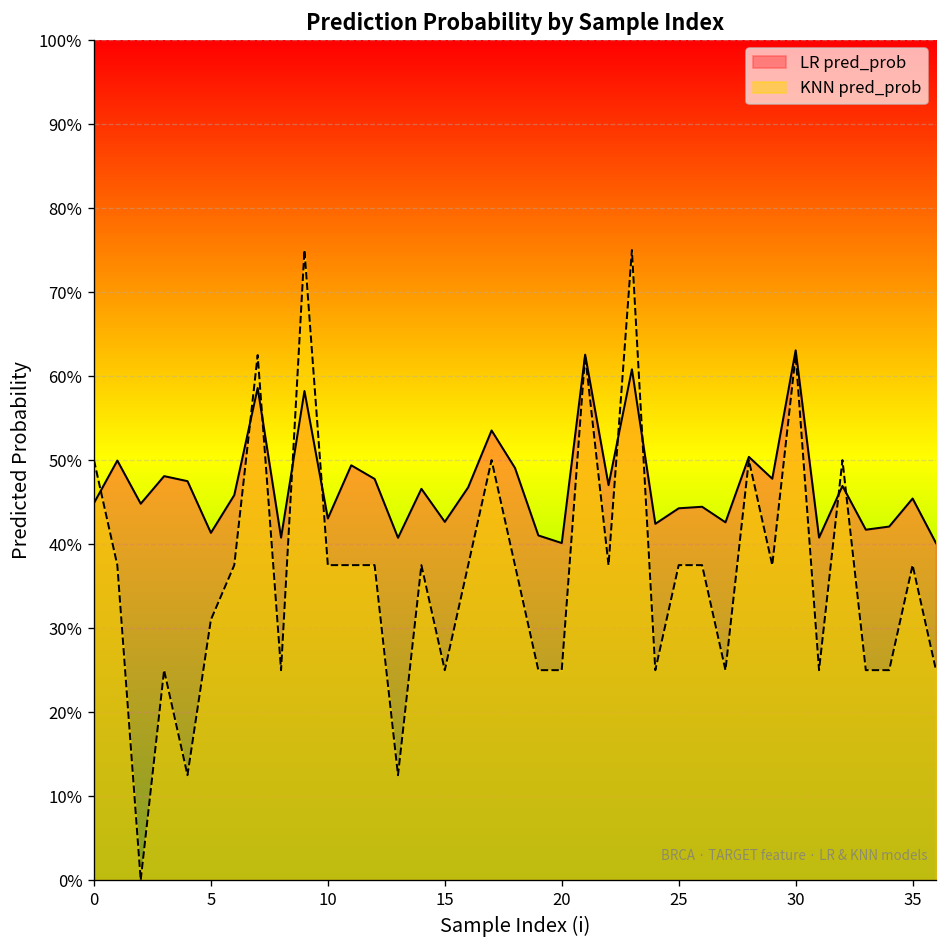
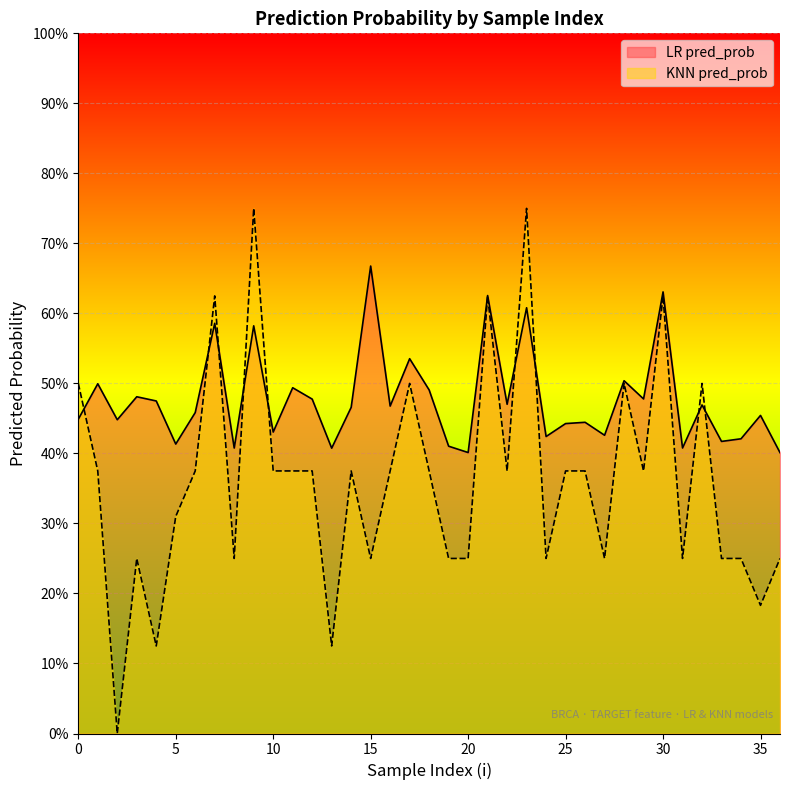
  {
    "LR pred_prob": {
      "0": "45%",
      "5": "41%",
      "10": "43%",
-     "15": "43%",
+     "15": "67%",
      "20": "40%",
      "25": "44%",
      "30": "63%",
      "35": "45%"
    },
    "KNN pred_prob": {
      "0": "50%",
      "5": "31%",
      "10": "38%",
      "15": "25%",
      "20": "25%",
      "25": "38%",
      "30": "63%",
-     "35": "38%"
+     "35": "18%"
    }
  }
